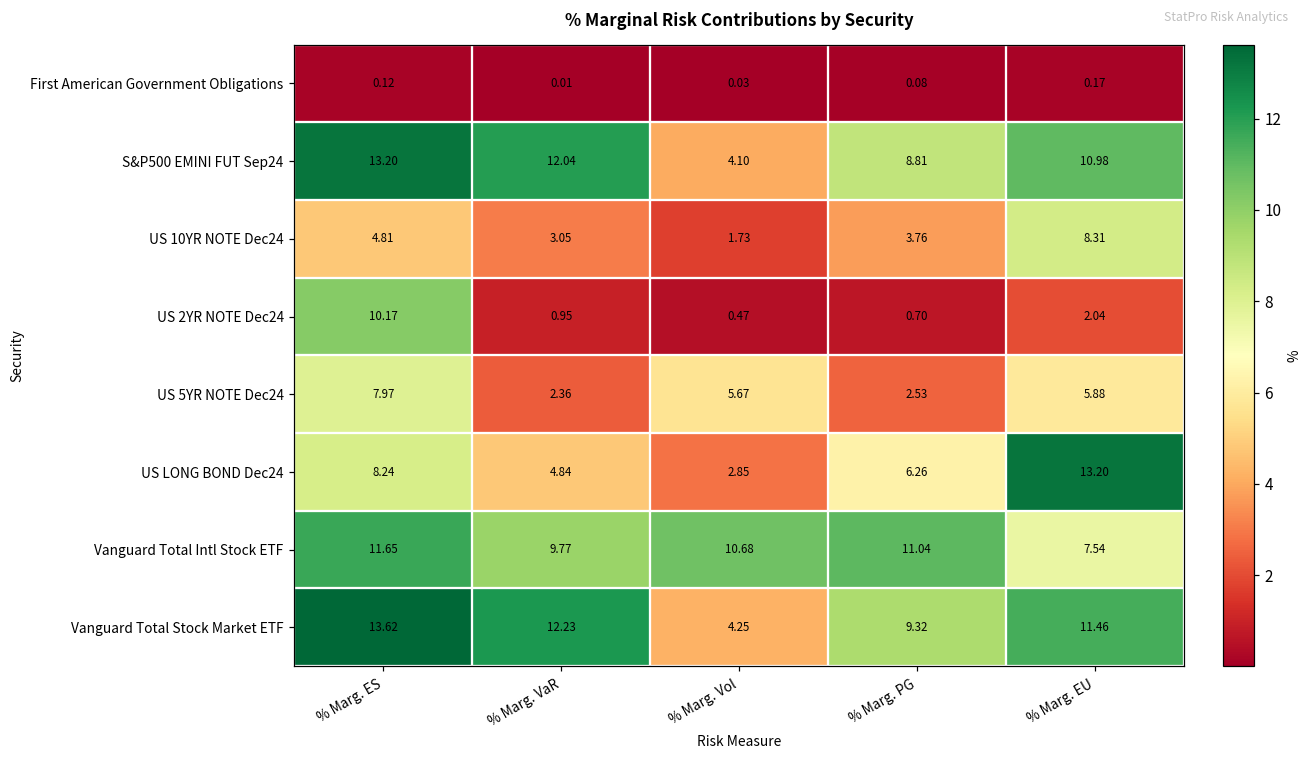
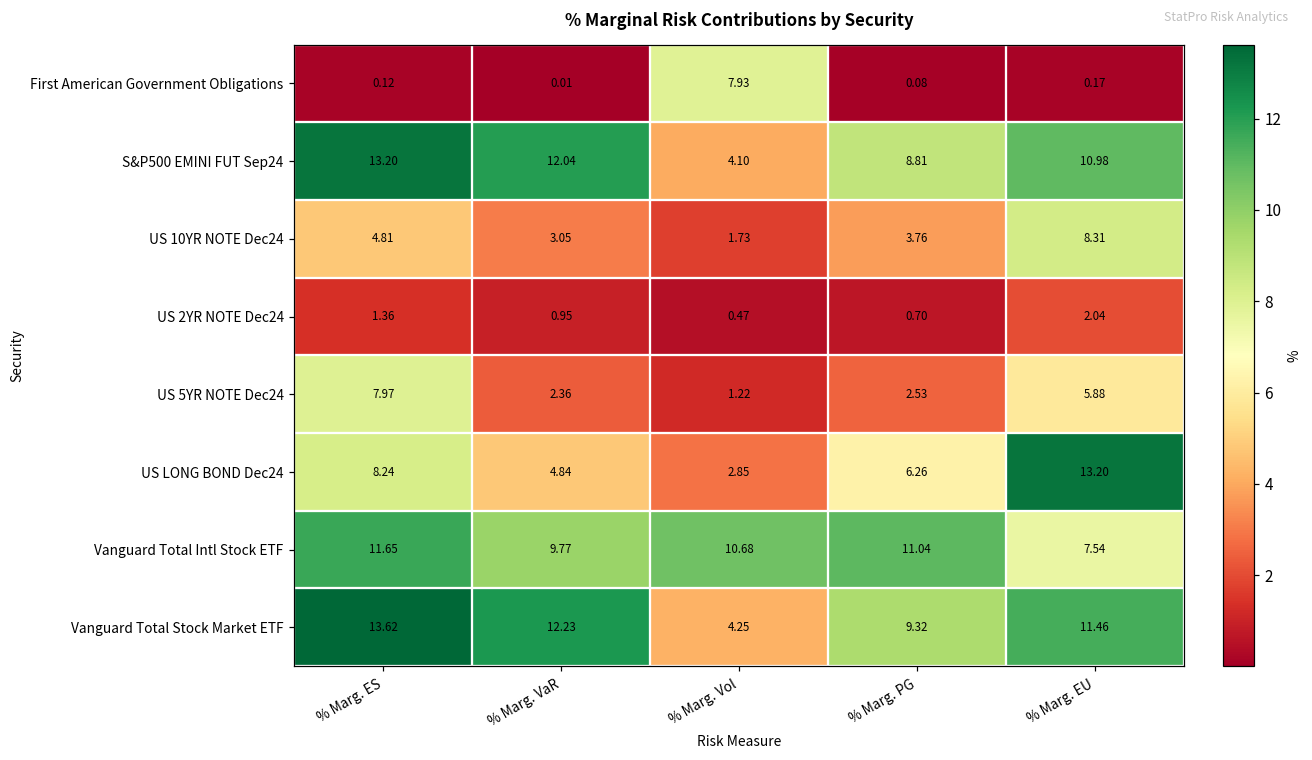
  {
    "First American Government Obligations": {
      "% Marg. ES": 0.12,
      "% Marg. VaR": 0.01,
-     "% Marg. Vol": 0.03,
+     "% Marg. Vol": 7.93,
      "% Marg. PG": 0.08,
      "% Marg. EU": 0.17
    },
    "S&P500 EMINI FUT Sep24": {
      "% Marg. ES": 13.20,
      "% Marg. VaR": 12.04,
      "% Marg. Vol": 4.10,
      "% Marg. PG": 8.81,
      "% Marg. EU": 10.98
    },
    "US 10YR NOTE Dec24": {
      "% Marg. ES": 4.81,
      "% Marg. VaR": 3.05,
      "% Marg. Vol": 1.73,
      "% Marg. PG": 3.76,
      "% Marg. EU": 8.31
    },
    "US 2YR NOTE Dec24": {
-     "% Marg. ES": 10.17,
+     "% Marg. ES": 1.36,
      "% Marg. VaR": 0.95,
      "% Marg. Vol": 0.47,
      "% Marg. PG": 0.70,
      "% Marg. EU": 2.04
    },
    "US 5YR NOTE Dec24": {
      "% Marg. ES": 7.97,
      "% Marg. VaR": 2.36,
-     "% Marg. Vol": 5.67,
+     "% Marg. Vol": 1.22,
      "% Marg. PG": 2.53,
      "% Marg. EU": 5.88
    },
    "US LONG BOND Dec24": {
      "% Marg. ES": 8.24,
      "% Marg. VaR": 4.84,
      "% Marg. Vol": 2.85,
      "% Marg. PG": 6.26,
      "% Marg. EU": 13.20
    },
    "Vanguard Total Intl Stock ETF": {
      "% Marg. ES": 11.65,
      "% Marg. VaR": 9.77,
      "% Marg. Vol": 10.68,
      "% Marg. PG": 11.04,
      "% Marg. EU": 7.54
    },
    "Vanguard Total Stock Market ETF": {
      "% Marg. ES": 13.62,
      "% Marg. VaR": 12.23,
      "% Marg. Vol": 4.25,
      "% Marg. PG": 9.32,
      "% Marg. EU": 11.46
    }
  }
